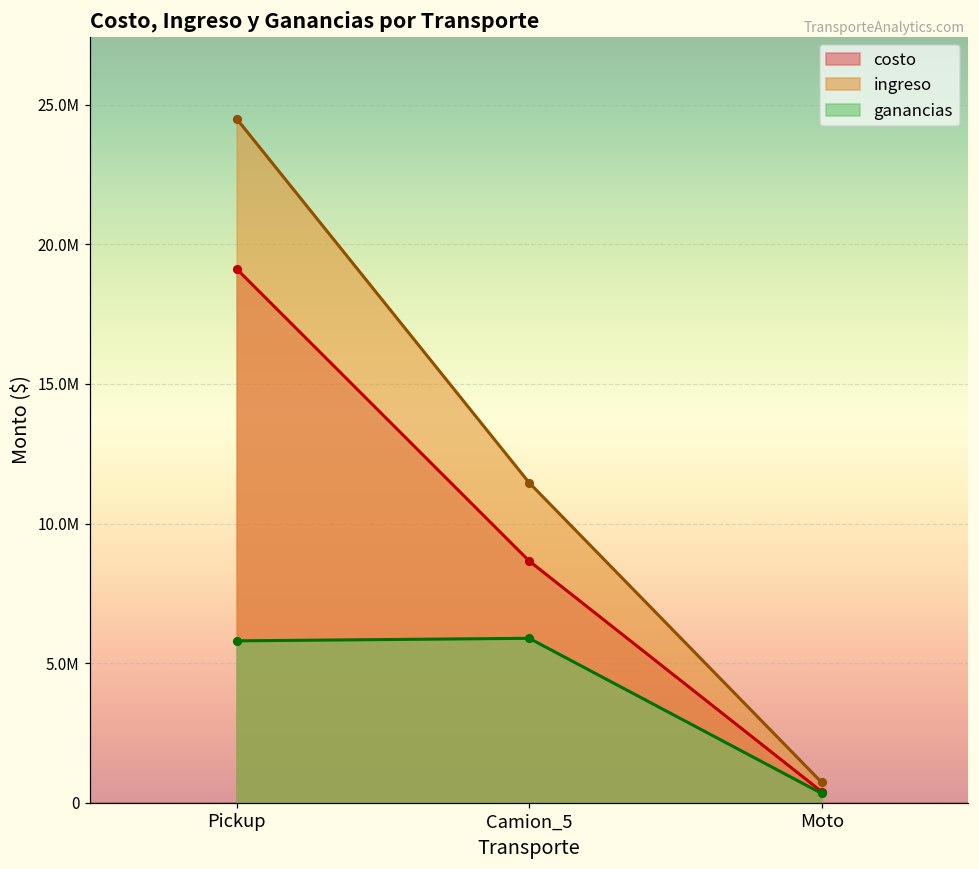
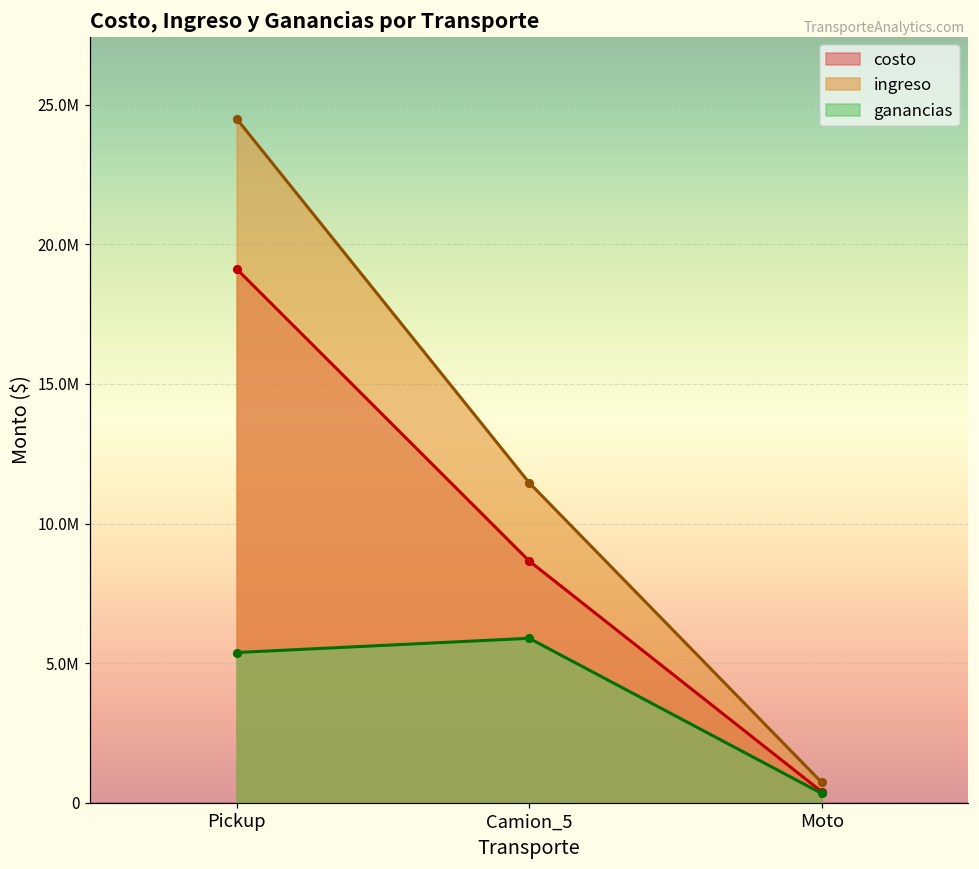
  {
    "ganancias": {
-     "Pickup": 5800000,
+     "Pickup": 5400000,
      "Camion_5": 5900000
    }
  }
